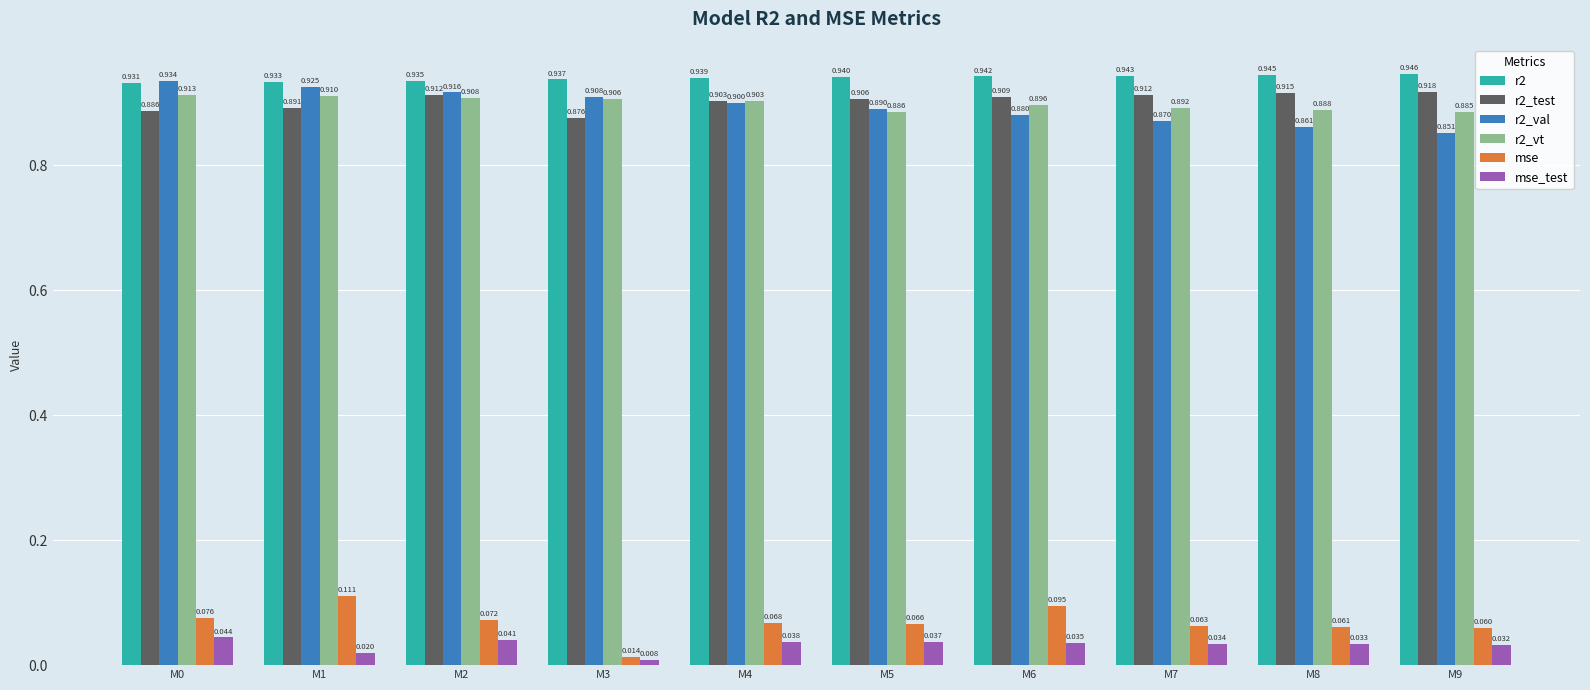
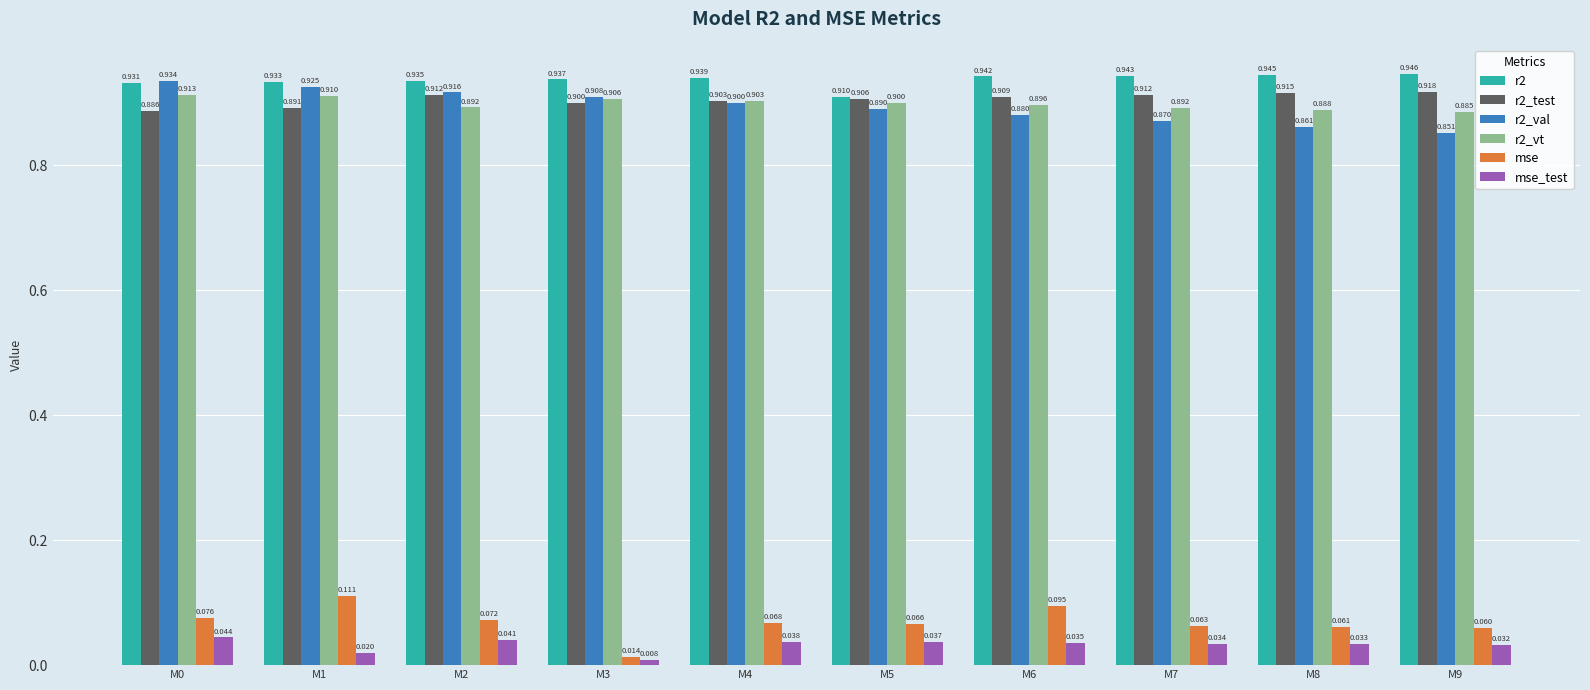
  {
    "r2": {
      "M0": 0.931,
      "M1": 0.933,
      "M2": 0.935,
      "M3": 0.937,
      "M4": 0.939,
-     "M5": 0.940,
+     "M5": 0.910,
      "M6": 0.942,
      "M7": 0.943,
      "M8": 0.945,
      "M9": 0.946
    },
    "r2_test": {
      "M0": 0.886,
      "M1": 0.891,
      "M2": 0.912,
-     "M3": 0.876,
+     "M3": 0.900,
      "M4": 0.903,
      "M5": 0.906,
      "M6": 0.909,
      "M7": 0.912,
      "M8": 0.915,
      "M9": 0.918
    },
    "r2_val": {
      "M0": 0.934,
      "M1": 0.925,
      "M2": 0.916,
      "M3": 0.908,
      "M4": 0.900,
      "M5": 0.890,
      "M6": 0.880,
      "M7": 0.870,
      "M8": 0.861,
      "M9": 0.851
    },
    "r2_vt": {
      "M0": 0.913,
      "M1": 0.910,
-     "M2": 0.908,
+     "M2": 0.892,
      "M3": 0.906,
      "M4": 0.903,
-     "M5": 0.886,
+     "M5": 0.900,
      "M6": 0.896,
      "M7": 0.892,
      "M8": 0.888,
      "M9": 0.885
    },
    "mse": {
      "M0": 0.076,
      "M1": 0.111,
      "M2": 0.072,
      "M3": 0.014,
      "M4": 0.068,
      "M5": 0.066,
      "M6": 0.095,
      "M7": 0.063,
      "M8": 0.061,
      "M9": 0.060
    },
    "mse_test": {
      "M0": 0.044,
      "M1": 0.020,
      "M2": 0.041,
      "M3": 0.008,
      "M4": 0.038,
      "M5": 0.037,
      "M6": 0.035,
      "M7": 0.034,
      "M8": 0.033,
      "M9": 0.032
    }
  }
